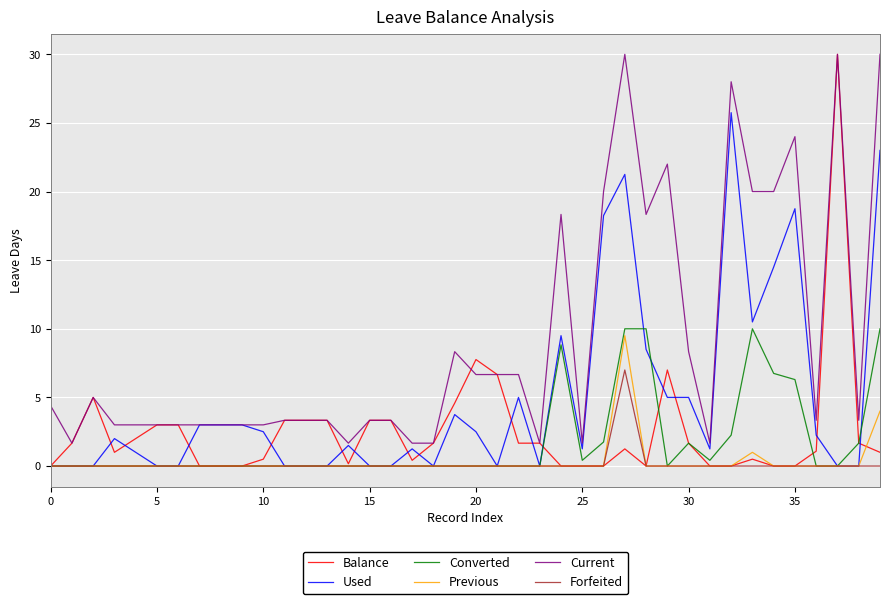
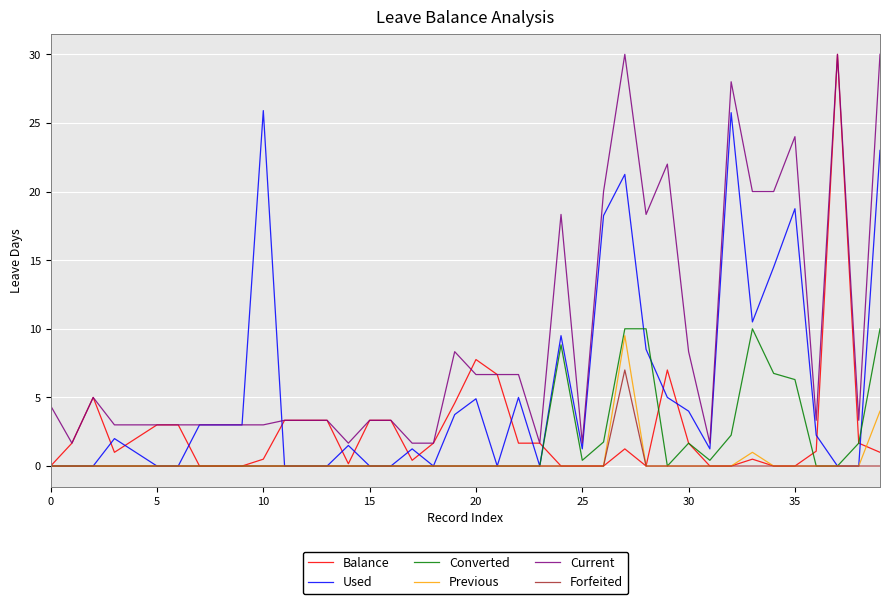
  {
    "Balance": {
      "10": 0.5,
      "20": 7.8
    },
    "Used": {
-     "10": 2.5,
-     "20": 2.5,
+     "10": 25.9,
+     "20": 4.9,
      "25": 1.3,
-     "30": 5,
+     "30": 4,
      "35": 18.8
    },
    "Converted": {
      "25": 0.4,
      "35": 6.3
    },
    "Current": {
      "0": 4.4,
      "10": 3.0,
      "20": 6.7,
      "25": 1.7,
      "30": 8.3,
      "35": 24.0
    }
  }
